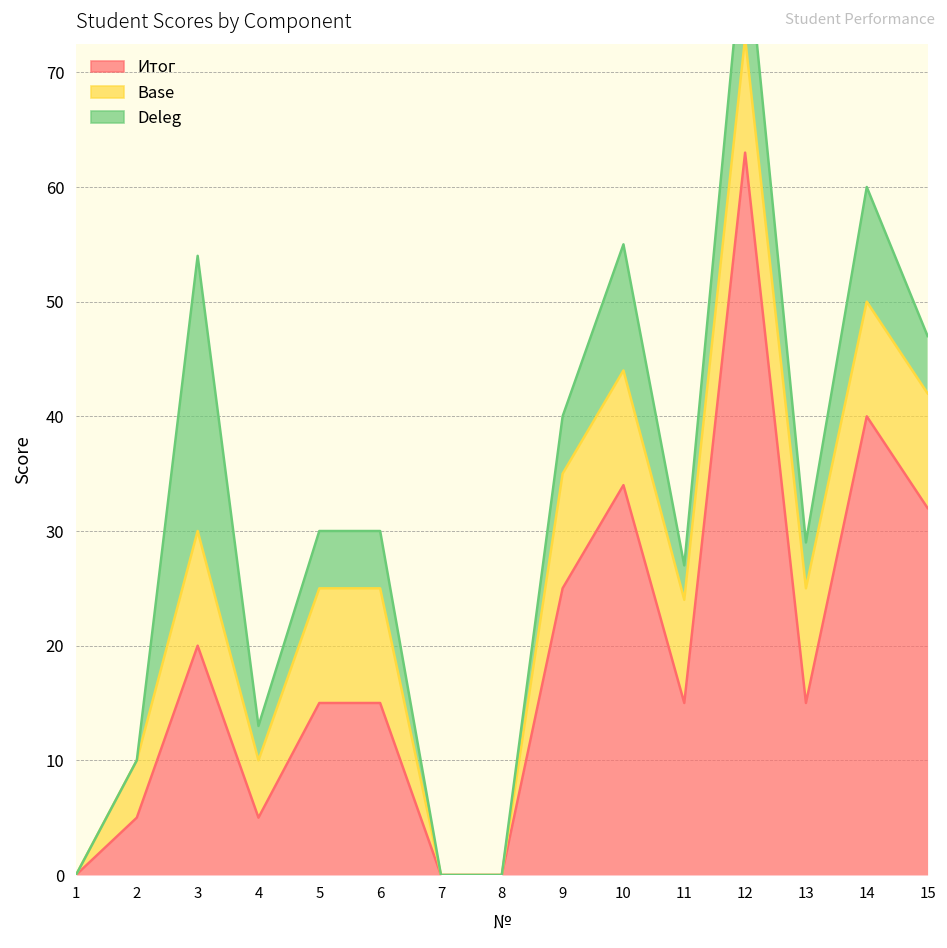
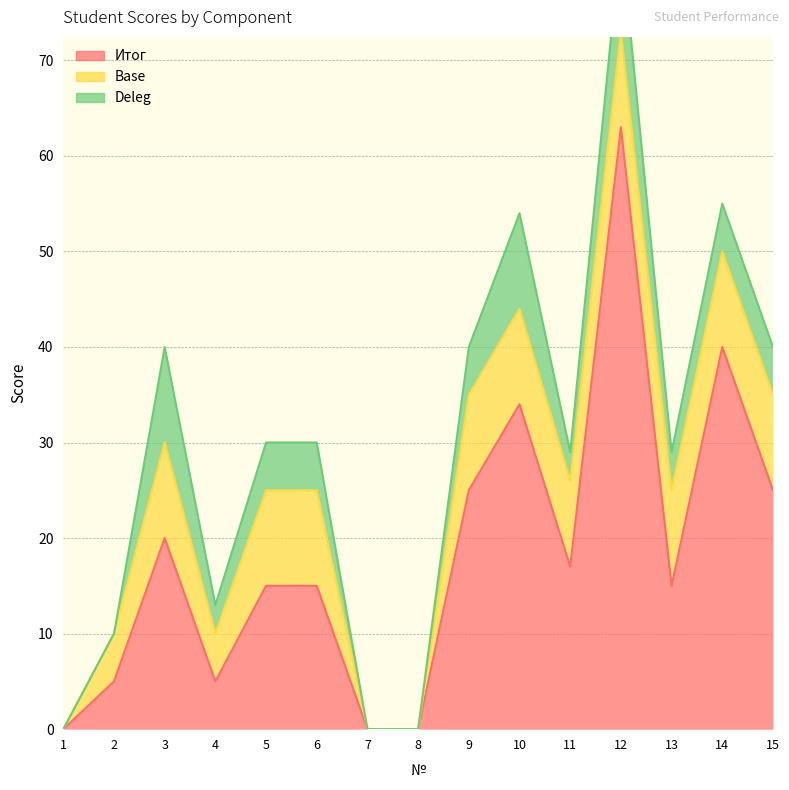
  {
    "Итог": {
      "2": 5,
      "3": 20,
      "4": 5,
      "5": 15,
      "6": 15,
      "9": 25,
      "10": 34,
-     "11": 15,
+     "11": 17,
      "12": 63,
      "13": 15,
      "14": 40,
-     "15": 32
+     "15": 25
    },
    "Base": {
      "3": 10,
      "4": 5,
      "5": 10,
      "6": 10,
      "9": 10,
      "10": 10,
      "11": 9,
      "13": 10,
      "14": 10,
      "15": 10
    },
    "Deleg": {
-     "3": 24,
+     "3": 10,
      "4": 3,
      "5": 5,
      "6": 5,
      "9": 5,
-     "10": 11,
+     "10": 10,
      "11": 3,
      "13": 4,
-     "14": 10,
+     "14": 5,
      "15": 5
    }
  }
